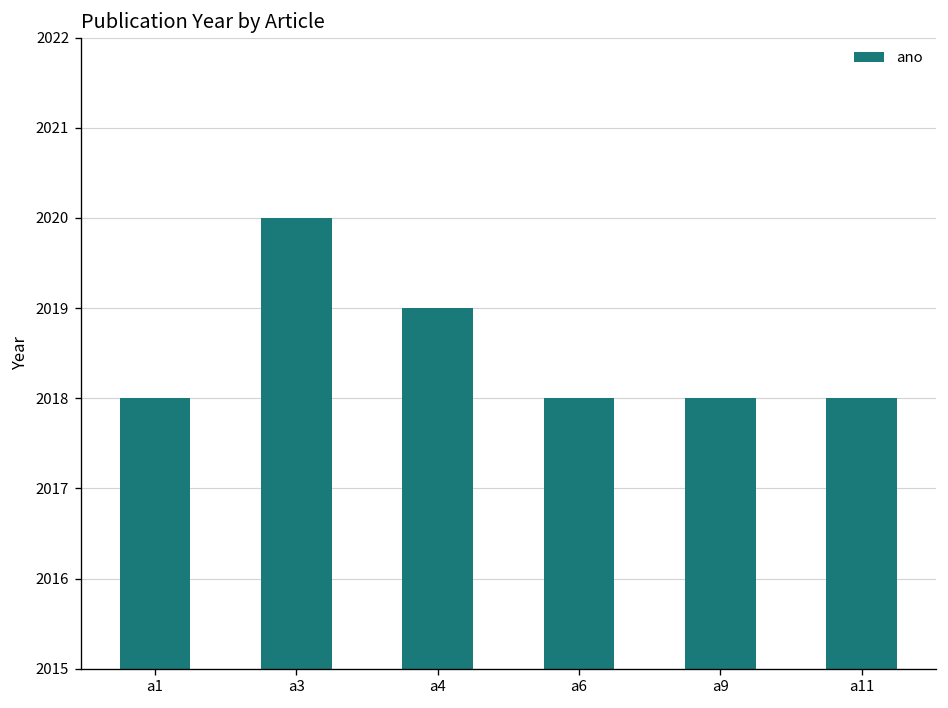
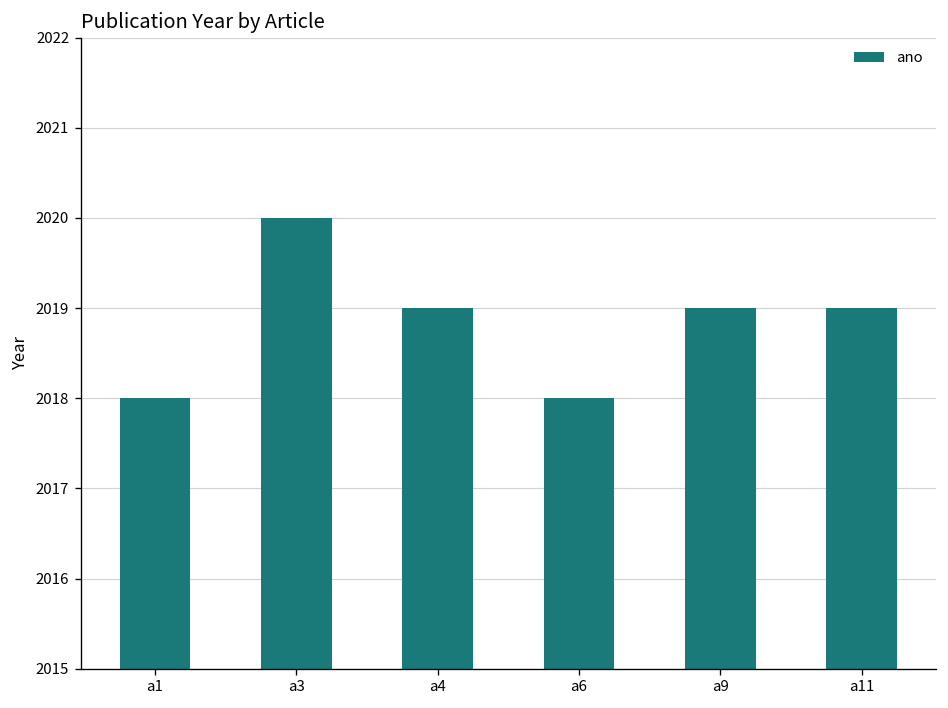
  {
    "a1": 2018,
    "a3": 2020,
    "a4": 2019,
    "a6": 2018,
-   "a9": 2018,
-   "a11": 2018
+   "a9": 2019,
+   "a11": 2019
  }
